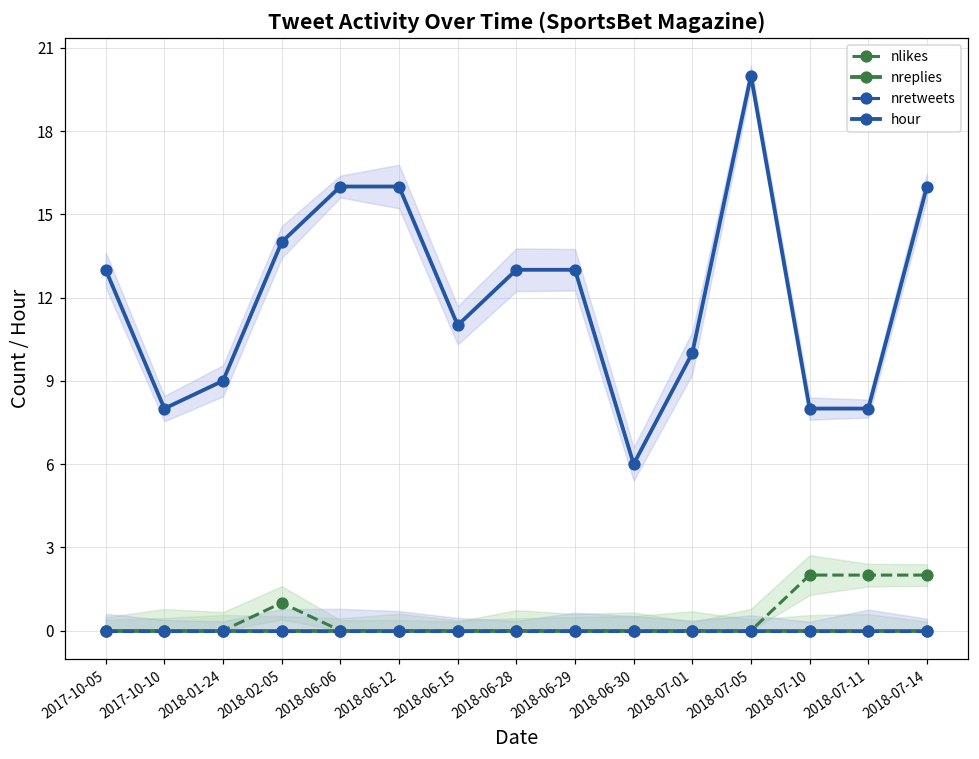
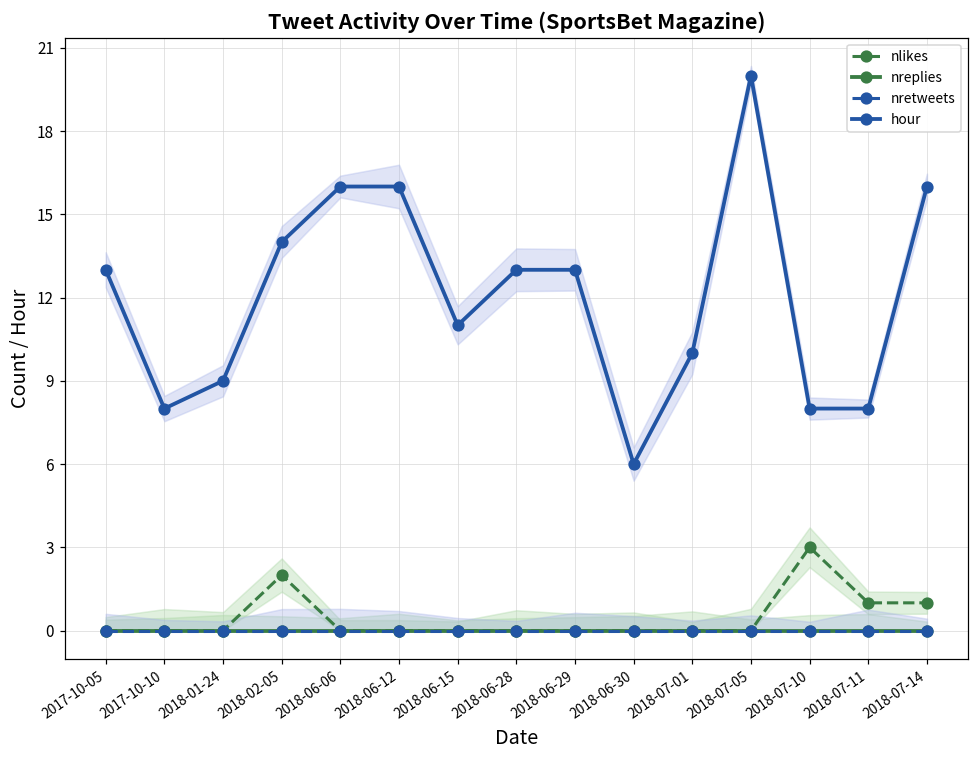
  {
    "nlikes": {
-     "2018-02-05": 1,
-     "2018-07-10": 2,
-     "2018-07-11": 2,
-     "2018-07-14": 2
+     "2018-02-05": 2,
+     "2018-07-10": 3,
+     "2018-07-11": 1,
+     "2018-07-14": 1
    }
  }
